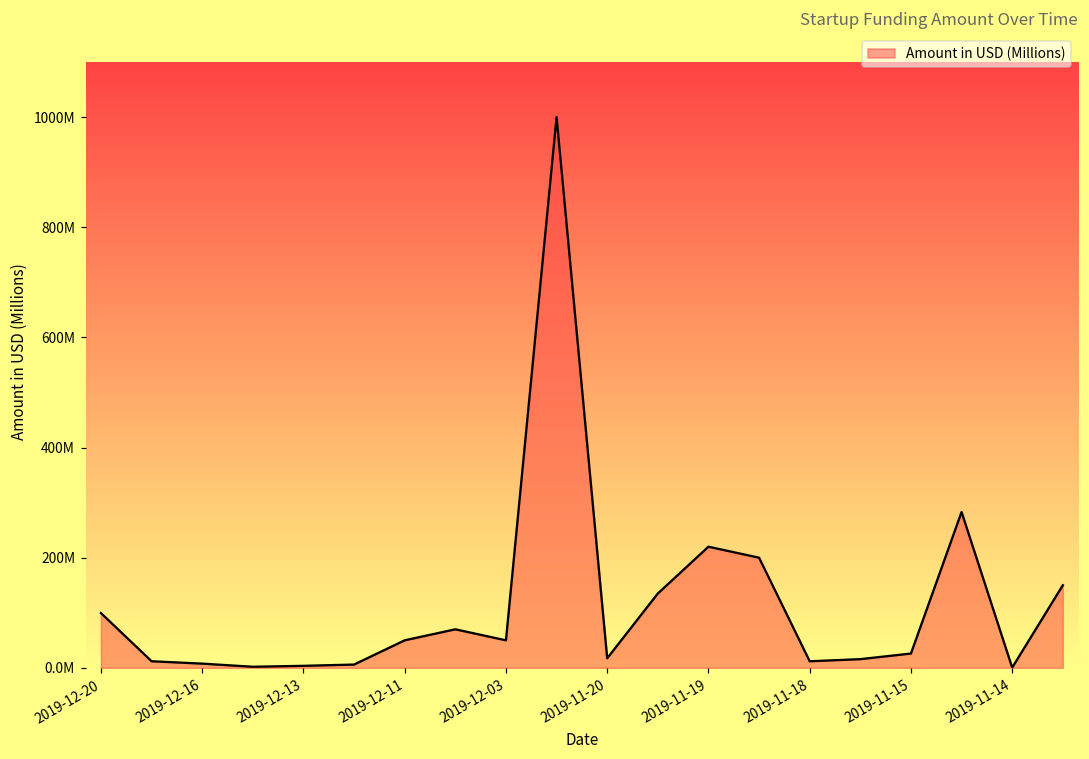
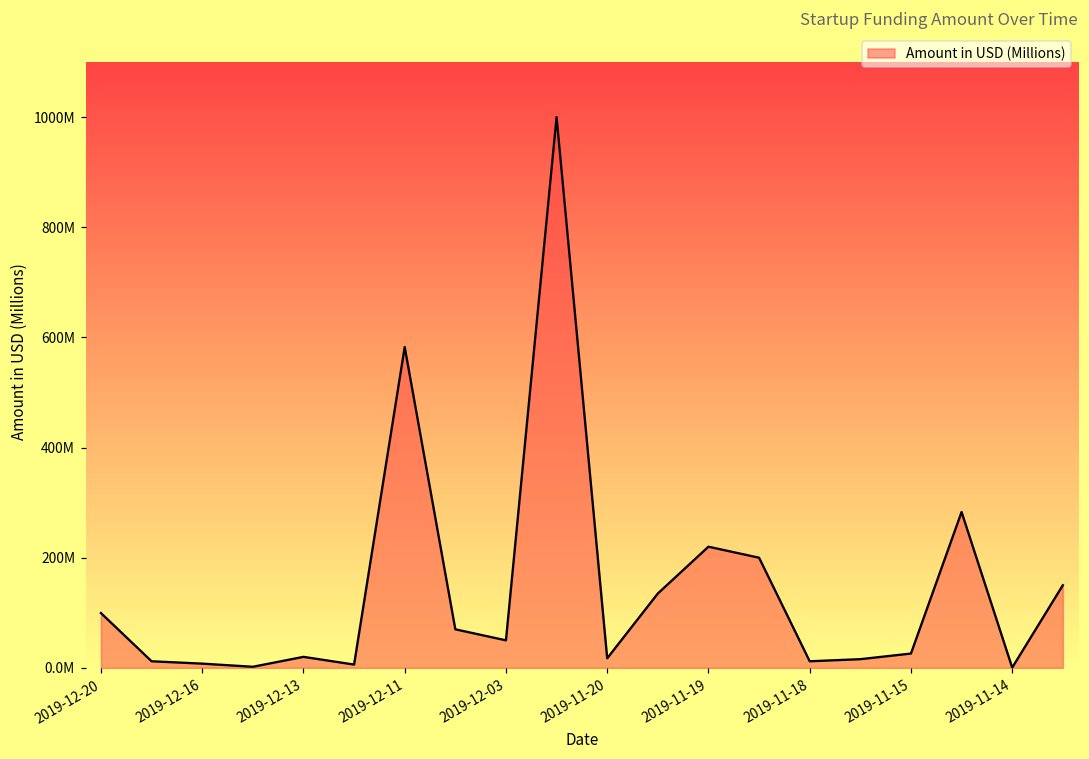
  {
    "2019-12-20": 100000000,
    "2019-12-16": 10000000,
-   "2019-12-13": 0,
-   "2019-12-11": 50000000,
+   "2019-12-13": 20000000,
+   "2019-12-11": 580000000,
    "2019-12-03": 50000000,
    "2019-11-14": 0
  }
